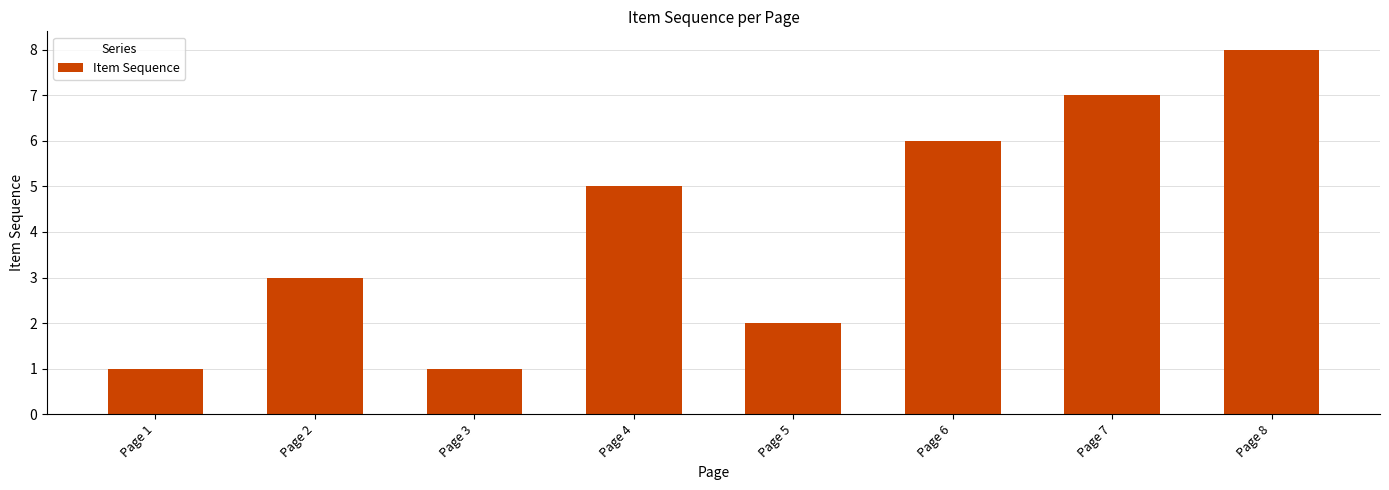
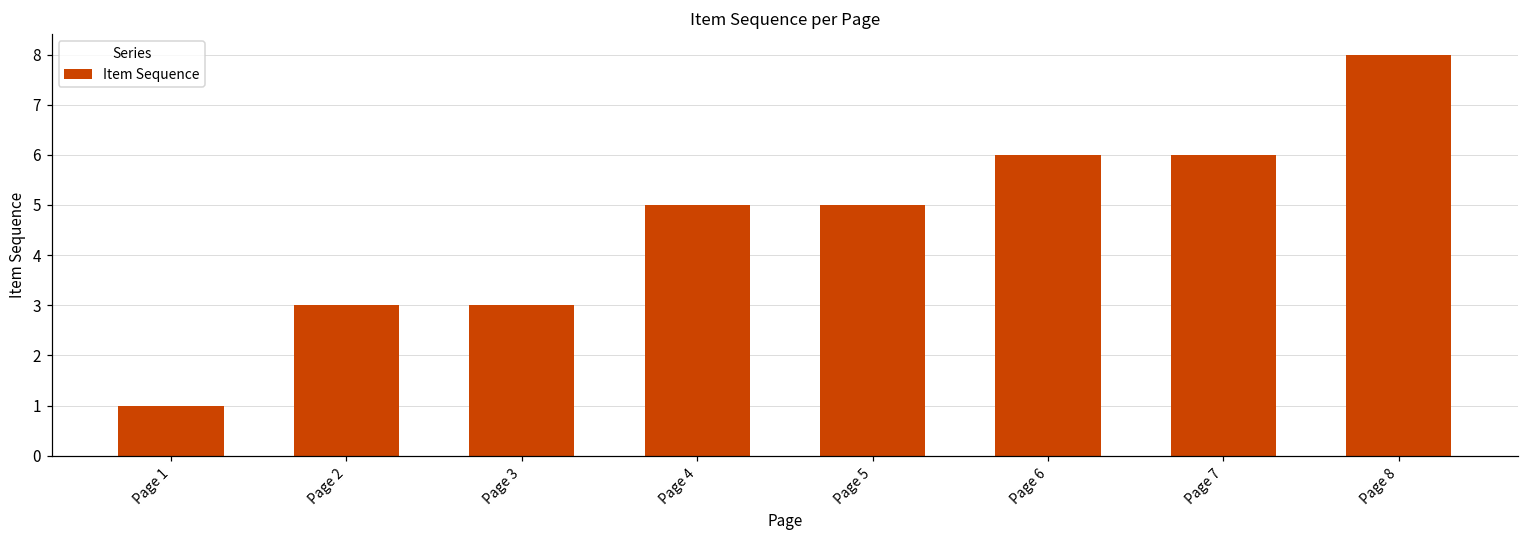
  {
    "Page 1": 1,
    "Page 2": 3,
-   "Page 3": 1,
+   "Page 3": 3,
    "Page 4": 5,
-   "Page 5": 2,
+   "Page 5": 5,
    "Page 6": 6,
-   "Page 7": 7,
+   "Page 7": 6,
    "Page 8": 8
  }
